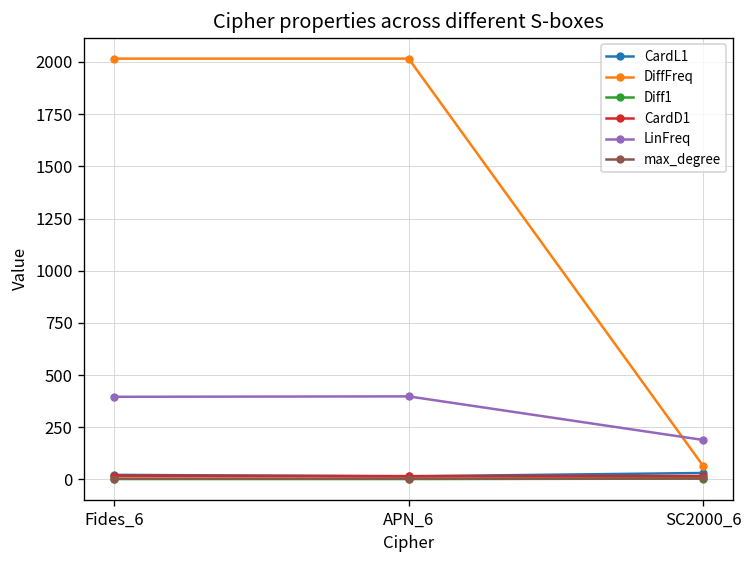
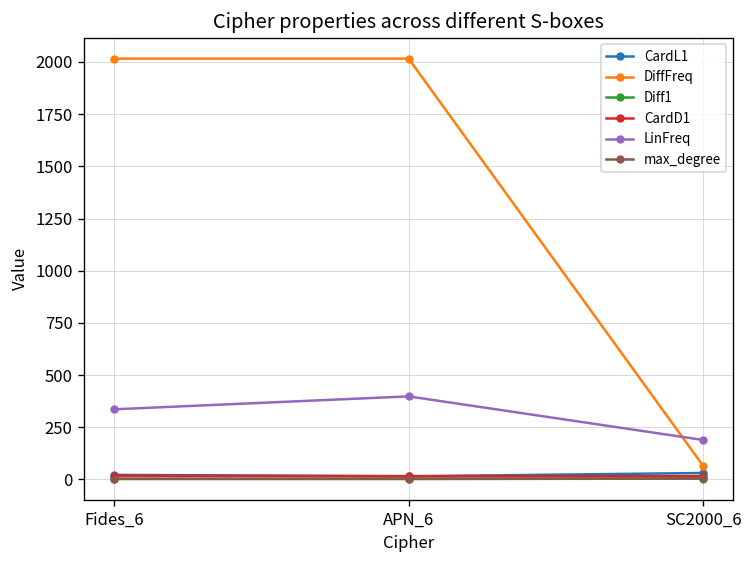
  {
    "CardL1": {
      "SC2000_6": 30
    },
    "DiffFreq": {
      "Fides_6": 2020,
      "APN_6": 2020,
      "SC2000_6": 60
    },
    "max_degree": {
      "Fides_6": 0
    },
    "LinFreq": {
-     "Fides_6": 400,
+     "Fides_6": 340,
      "APN_6": 400,
      "SC2000_6": 190
    }
  }
